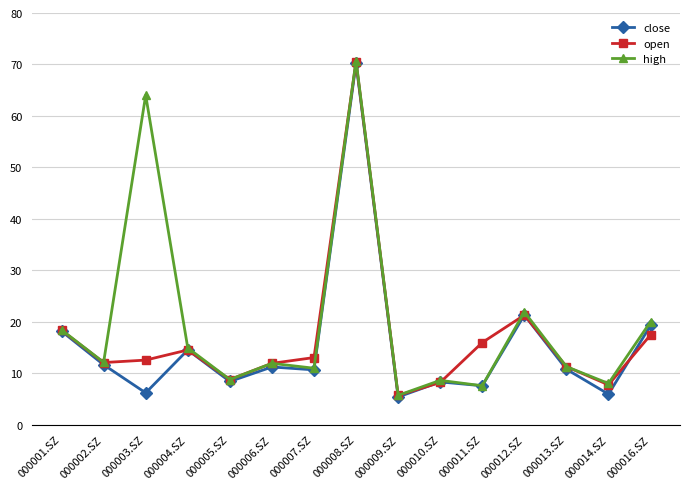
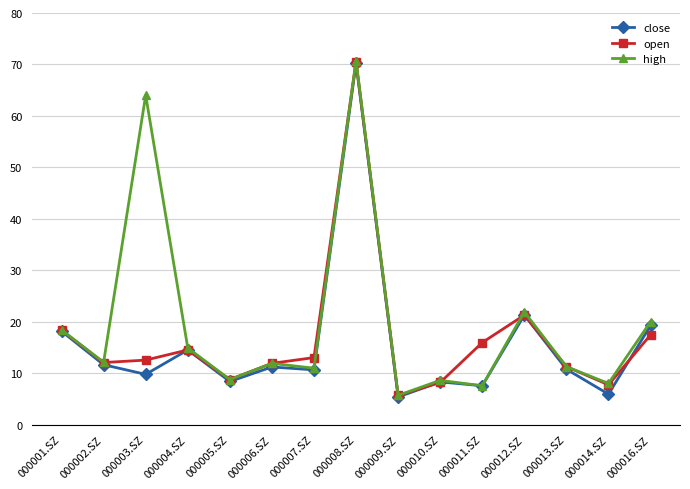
  {
    "close": {
-     "000003.SZ": 6,
+     "000003.SZ": 10,
      "000006.SZ": 11,
      "000013.SZ": 11,
      "000014.SZ": 6,
      "000016.SZ": 19
    },
    "open": {
      "000003.SZ": 13,
      "000007.SZ": 13,
      "000011.SZ": 16,
      "000016.SZ": 17
    },
    "high": {
      "000003.SZ": 64,
      "000012.SZ": 22,
      "000016.SZ": 20
    }
  }
